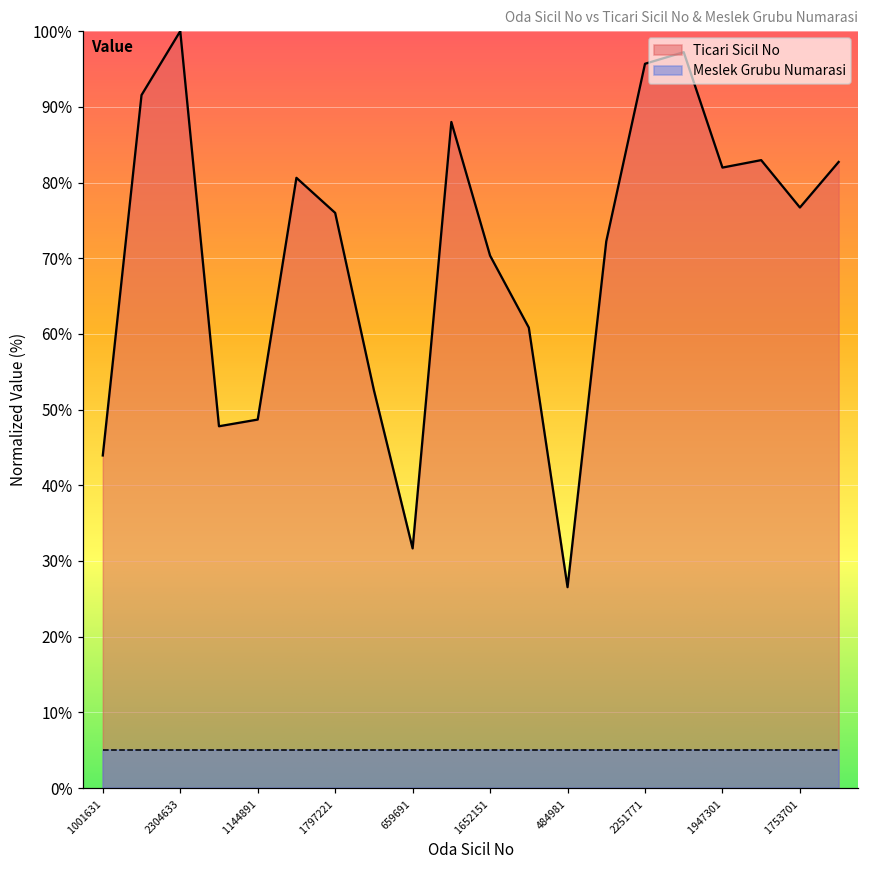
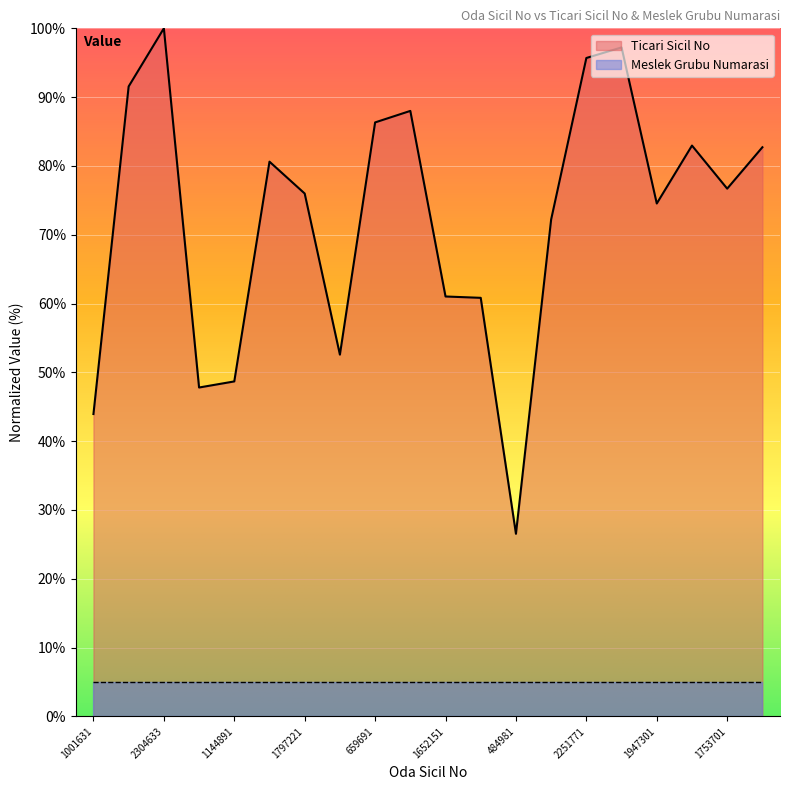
  {
    "Ticari Sicil No": {
      "1001631": "44%",
      "2304633": "100%",
      "1144891": "49%",
      "1797221": "76%",
-     "659691": "32%",
-     "1652151": "70%",
+     "659691": "86%",
+     "1652151": "61%",
      "484981": "27%",
      "2251771": "96%",
-     "1947301": "82%",
+     "1947301": "75%",
      "1753701": "77%"
    },
    "Meslek Grubu Numarasi": {
      "1001631": "5%",
      "2304633": "5%",
      "1144891": "5%",
      "1797221": "5%",
      "659691": "5%",
      "1652151": "5%",
      "484981": "5%",
      "2251771": "5%",
      "1947301": "5%",
      "1753701": "5%"
    }
  }
